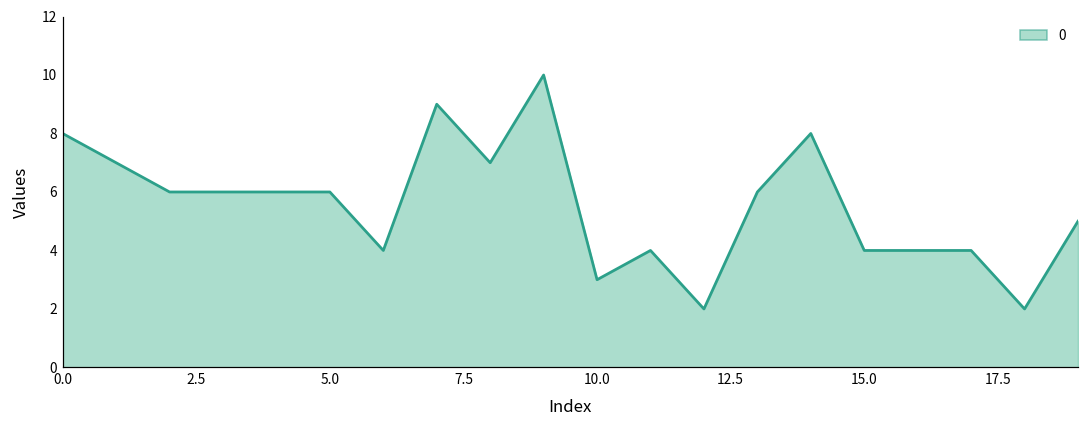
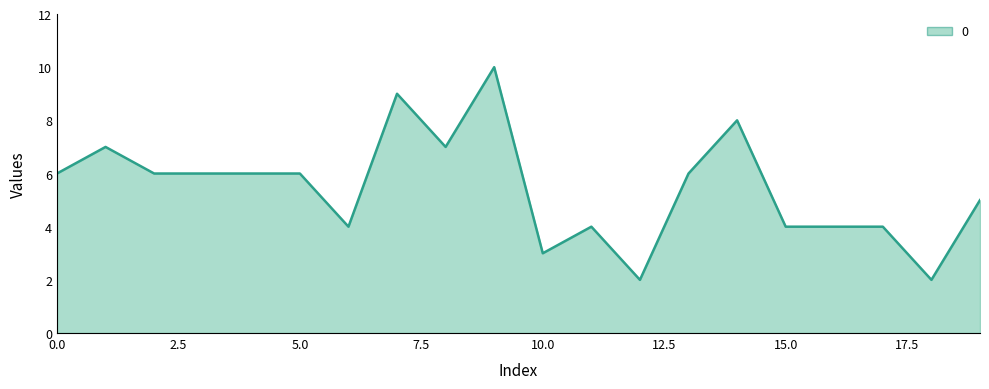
  {
-   "0.0": 8,
+   "0.0": 6,
    "5.0": 6,
    "10.0": 3,
    "15.0": 4
  }
